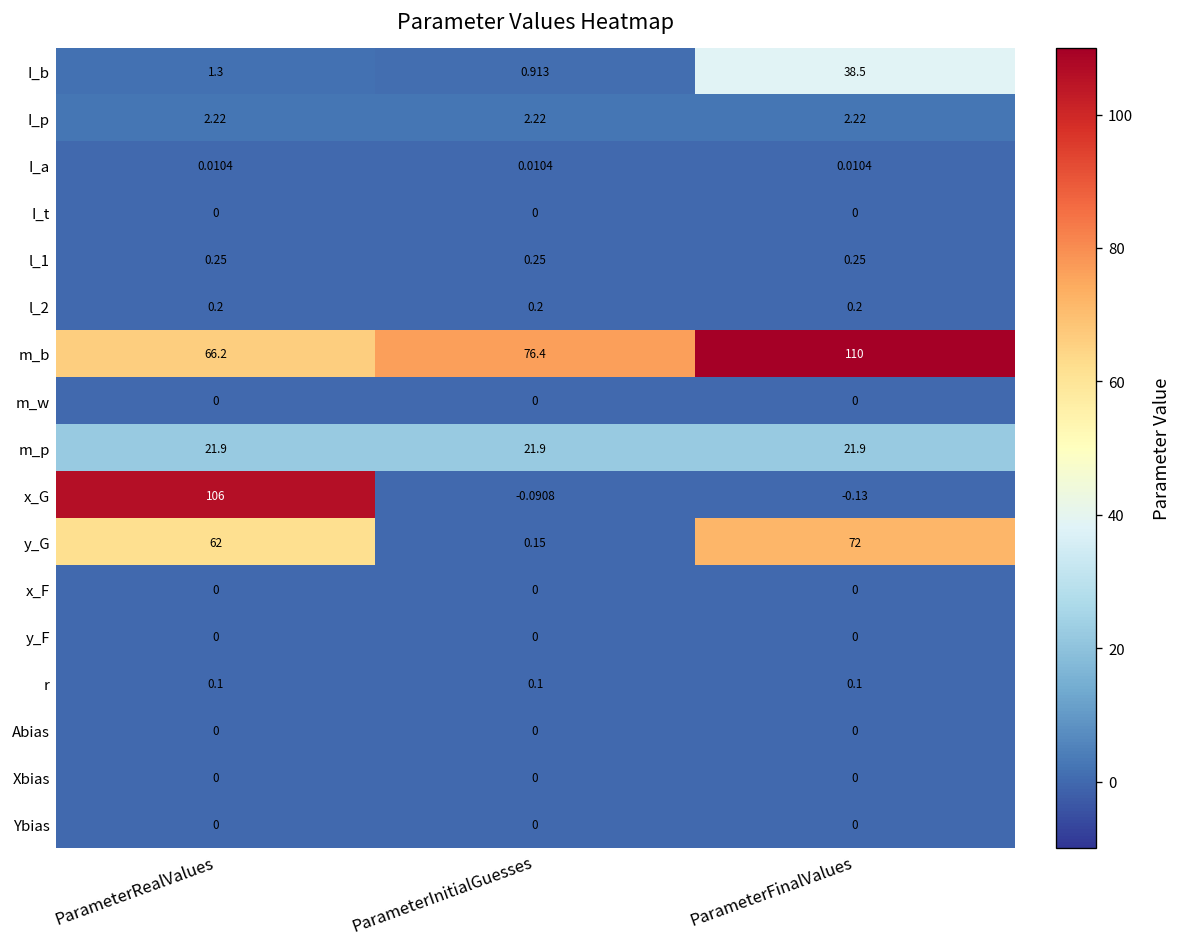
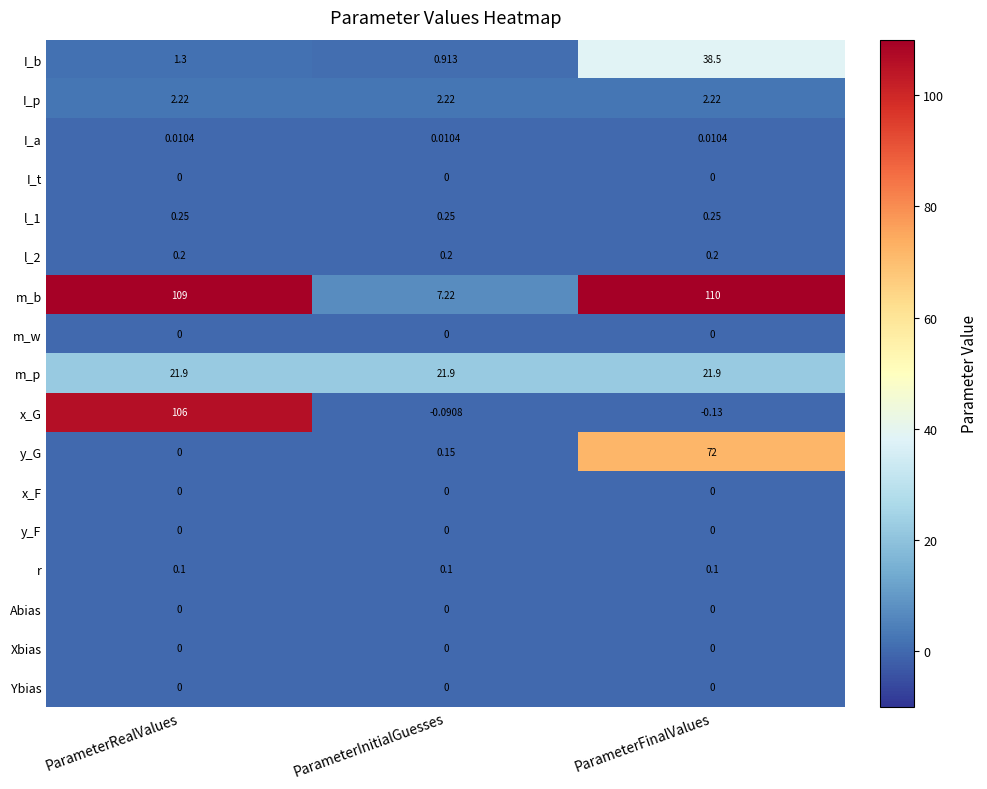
  {
    "I_b": {
      "ParameterRealValues": 1.3,
      "ParameterInitialGuesses": 0.913,
      "ParameterFinalValues": 38.5
    },
    "I_p": {
      "ParameterRealValues": 2.22,
      "ParameterInitialGuesses": 2.22,
      "ParameterFinalValues": 2.22
    },
    "I_a": {
      "ParameterRealValues": 0.0104,
      "ParameterInitialGuesses": 0.0104,
      "ParameterFinalValues": 0.0104
    },
    "I_t": {
      "ParameterRealValues": 0,
      "ParameterInitialGuesses": 0,
      "ParameterFinalValues": 0
    },
    "l_1": {
      "ParameterRealValues": 0.25,
      "ParameterInitialGuesses": 0.25,
      "ParameterFinalValues": 0.25
    },
    "l_2": {
      "ParameterRealValues": 0.2,
      "ParameterInitialGuesses": 0.2,
      "ParameterFinalValues": 0.2
    },
    "m_b": {
-     "ParameterRealValues": 66.2,
-     "ParameterInitialGuesses": 76.4,
+     "ParameterRealValues": 109,
+     "ParameterInitialGuesses": 7.22,
      "ParameterFinalValues": 110
    },
    "m_w": {
      "ParameterRealValues": 0,
      "ParameterInitialGuesses": 0,
      "ParameterFinalValues": 0
    },
    "m_p": {
      "ParameterRealValues": 21.9,
      "ParameterInitialGuesses": 21.9,
      "ParameterFinalValues": 21.9
    },
    "x_G": {
      "ParameterRealValues": 106,
      "ParameterInitialGuesses": -0.0908,
      "ParameterFinalValues": -0.13
    },
    "y_G": {
-     "ParameterRealValues": 62,
+     "ParameterRealValues": 0,
      "ParameterInitialGuesses": 0.15,
      "ParameterFinalValues": 72
    },
    "x_F": {
      "ParameterRealValues": 0,
      "ParameterInitialGuesses": 0,
      "ParameterFinalValues": 0
    },
    "y_F": {
      "ParameterRealValues": 0,
      "ParameterInitialGuesses": 0,
      "ParameterFinalValues": 0
    },
    "r": {
      "ParameterRealValues": 0.1,
      "ParameterInitialGuesses": 0.1,
      "ParameterFinalValues": 0.1
    },
    "Abias": {
      "ParameterRealValues": 0,
      "ParameterInitialGuesses": 0,
      "ParameterFinalValues": 0
    },
    "Xbias": {
      "ParameterRealValues": 0,
      "ParameterInitialGuesses": 0,
      "ParameterFinalValues": 0
    },
    "Ybias": {
      "ParameterRealValues": 0,
      "ParameterInitialGuesses": 0,
      "ParameterFinalValues": 0
    }
  }
